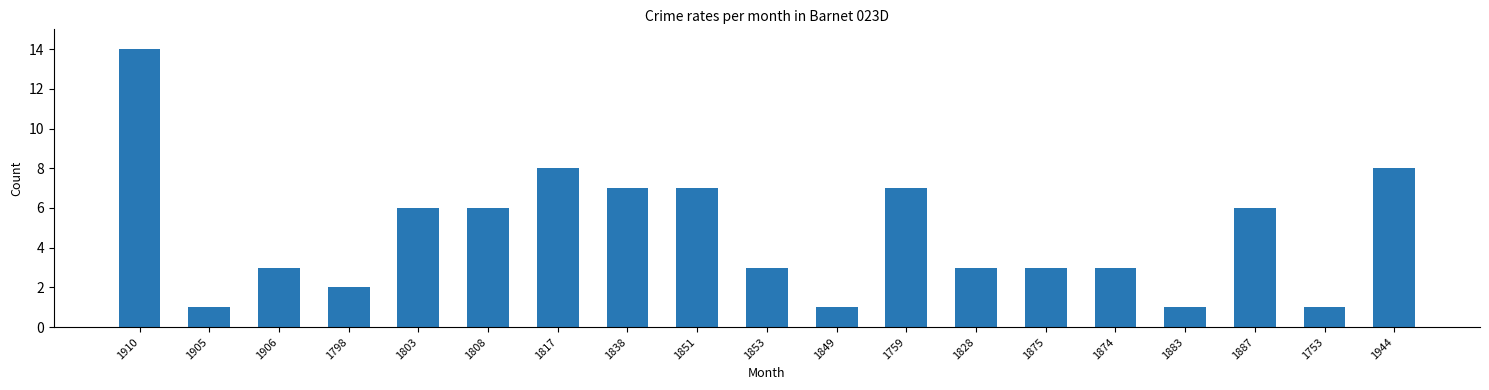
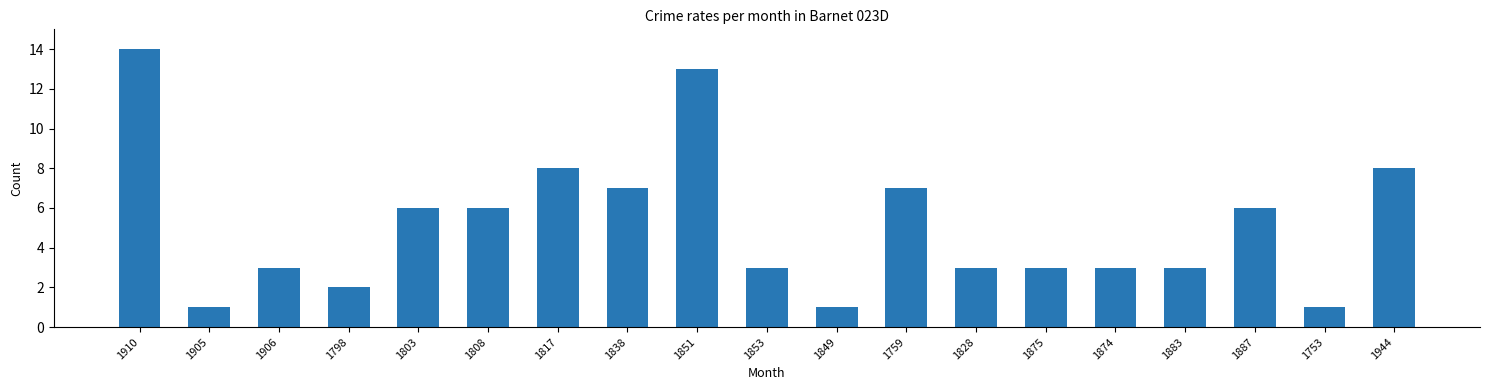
  {
    "1910": 14,
    "1905": 1,
    "1906": 3,
    "1798": 2,
    "1803": 6,
    "1808": 6,
    "1817": 8,
    "1838": 7,
-   "1851": 7,
+   "1851": 13,
    "1853": 3,
    "1849": 1,
    "1759": 7,
    "1828": 3,
    "1875": 3,
    "1874": 3,
-   "1883": 1,
+   "1883": 3,
    "1887": 6,
    "1753": 1,
    "1944": 8
  }
